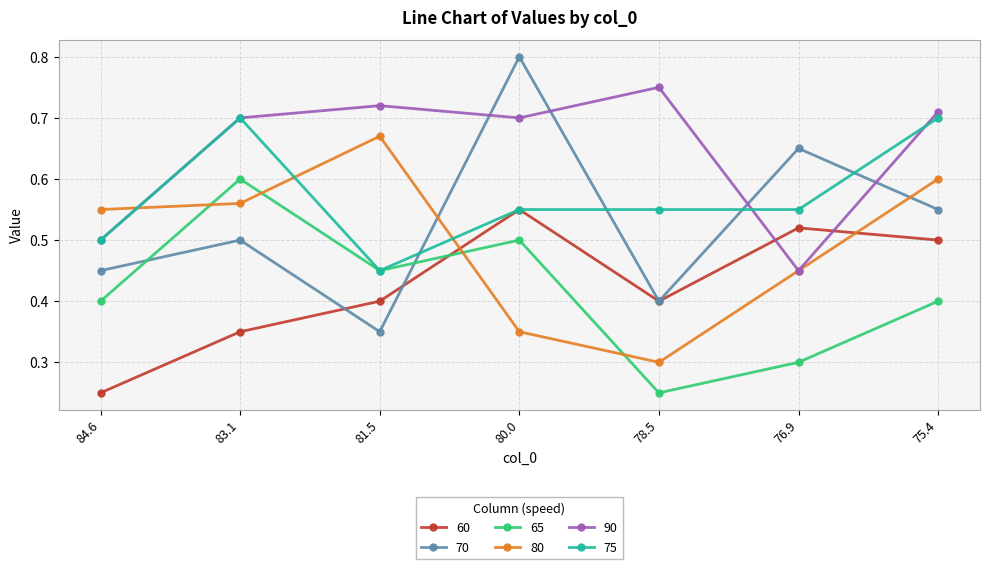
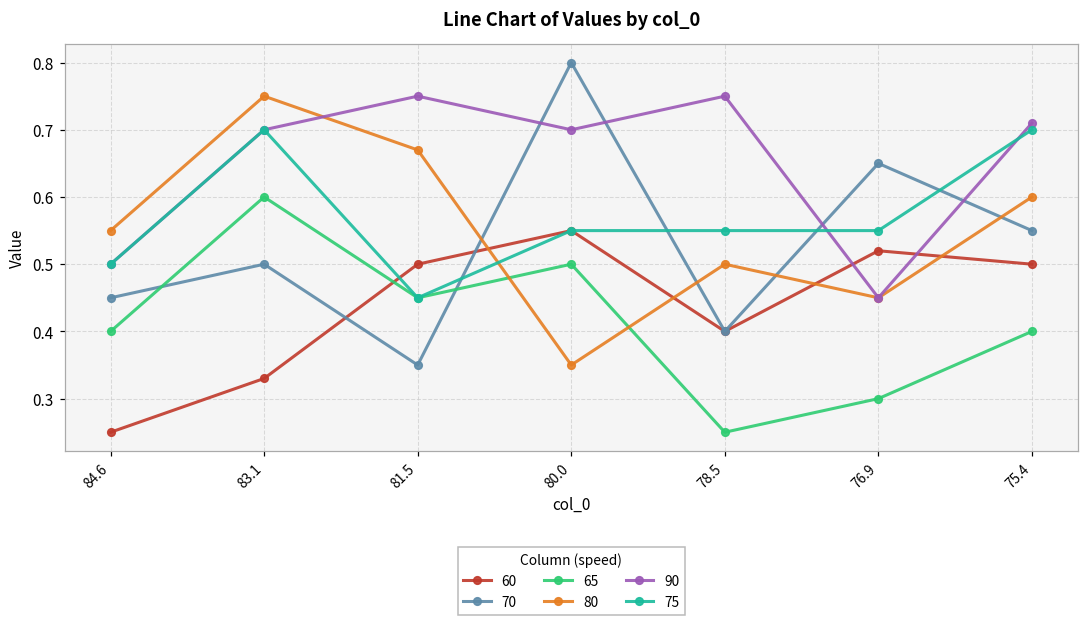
  {
    "60": {
      "84.6": 0.25,
-     "83.1": 0.35,
-     "81.5": 0.4,
+     "83.1": 0.33,
+     "81.5": 0.5,
      "76.9": 0.52,
      "75.4": 0.50
    },
    "70": {
      "84.6": 0.45,
      "83.1": 0.50,
      "81.5": 0.35,
      "80.0": 0.80,
      "76.9": 0.65,
      "75.4": 0.55
    },
    "80": {
      "84.6": 0.55,
-     "83.1": 0.56,
+     "83.1": 0.75,
      "81.5": 0.67,
      "80.0": 0.35,
-     "78.5": 0.3,
+     "78.5": 0.5,
      "75.4": 0.60
    },
    "90": {
-     "81.5": 0.72,
+     "81.5": 0.75,
      "80.0": 0.70,
      "78.5": 0.75,
      "75.4": 0.71
    }
  }
